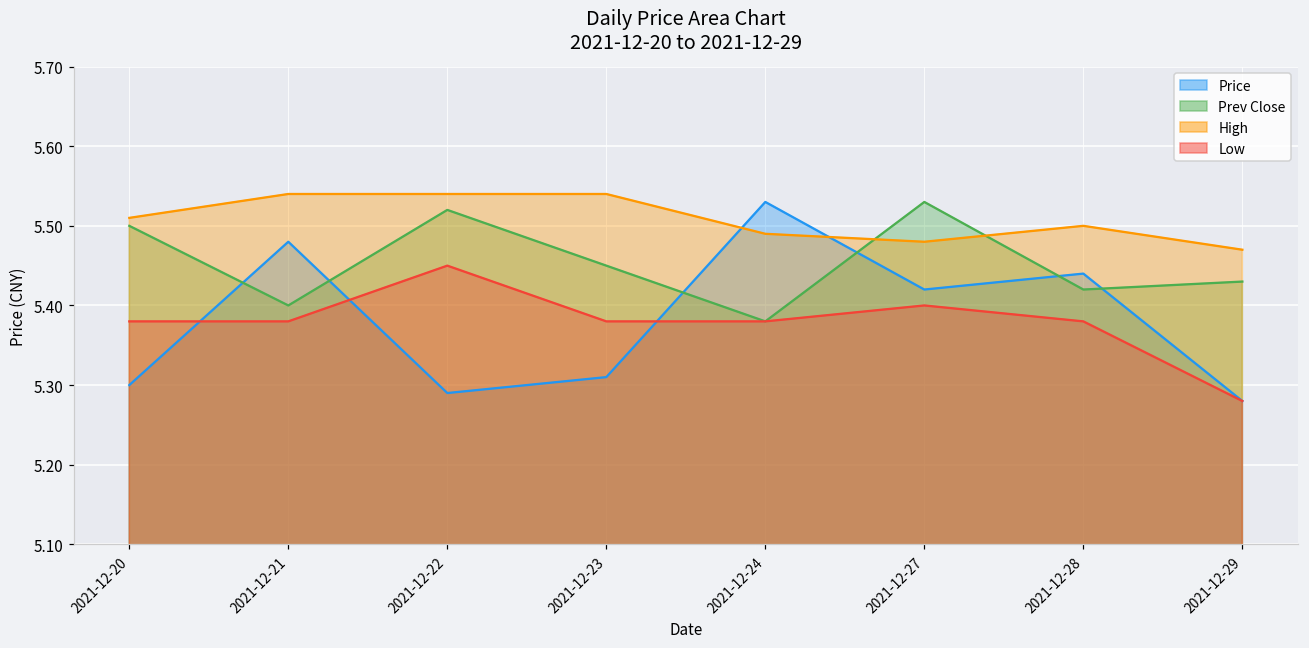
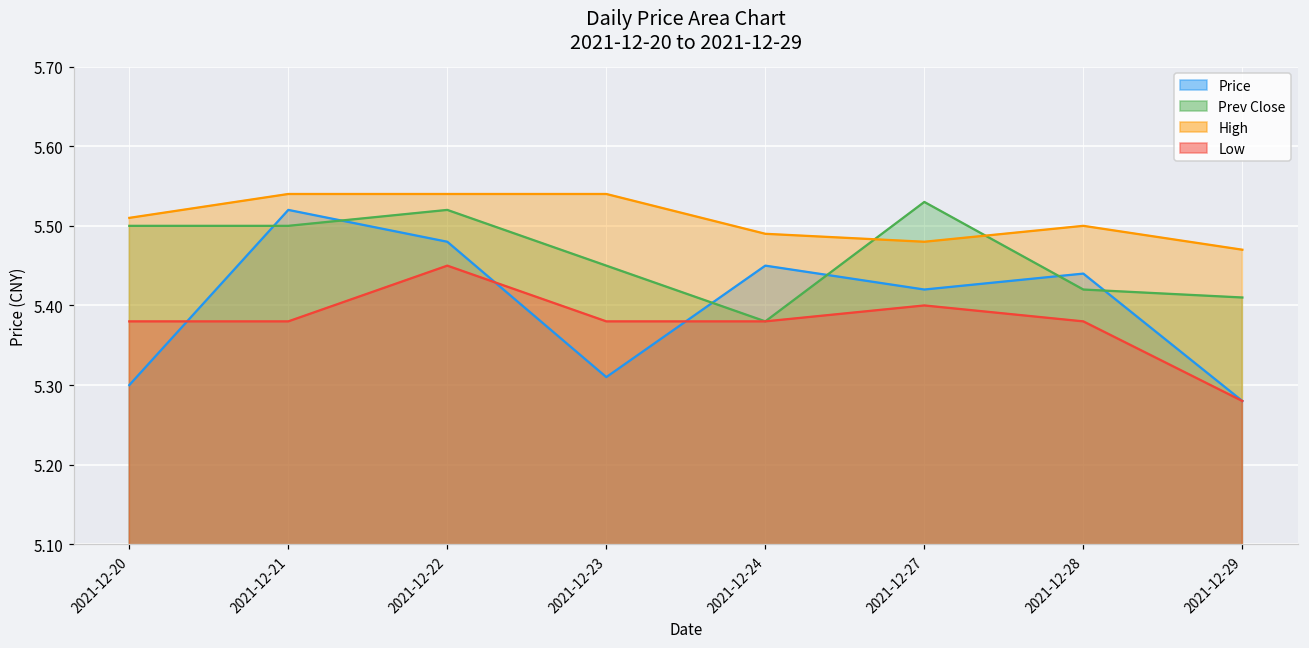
  {
    "Price": {
      "2021-12-20": 5.30,
-     "2021-12-21": 5.48,
-     "2021-12-22": 5.29,
+     "2021-12-21": 5.52,
+     "2021-12-22": 5.48,
      "2021-12-23": 5.31,
-     "2021-12-24": 5.53,
+     "2021-12-24": 5.45,
      "2021-12-27": 5.42,
      "2021-12-28": 5.44
    },
    "Prev Close": {
      "2021-12-20": 5.50,
-     "2021-12-21": 5.4,
+     "2021-12-21": 5.5,
      "2021-12-22": 5.52,
      "2021-12-23": 5.45,
      "2021-12-27": 5.53,
      "2021-12-28": 5.42,
-     "2021-12-29": 5.43
+     "2021-12-29": 5.41
    }
  }
